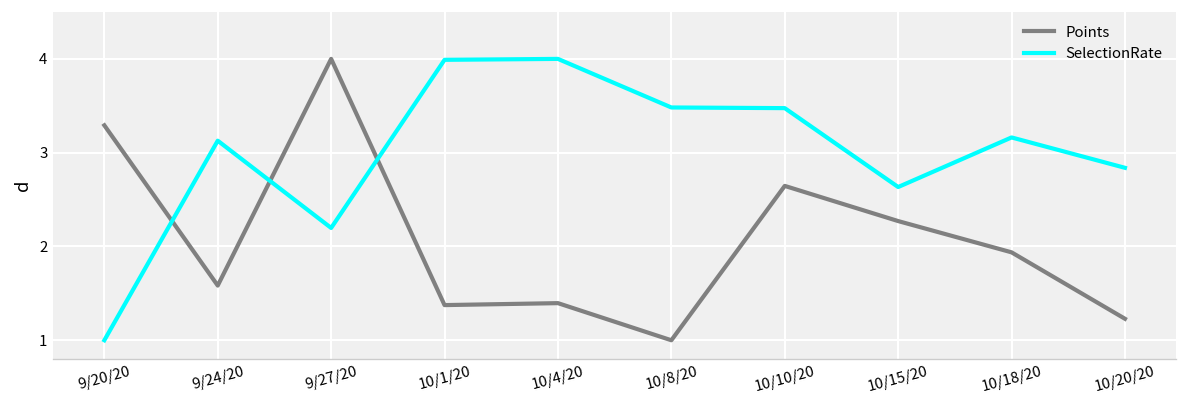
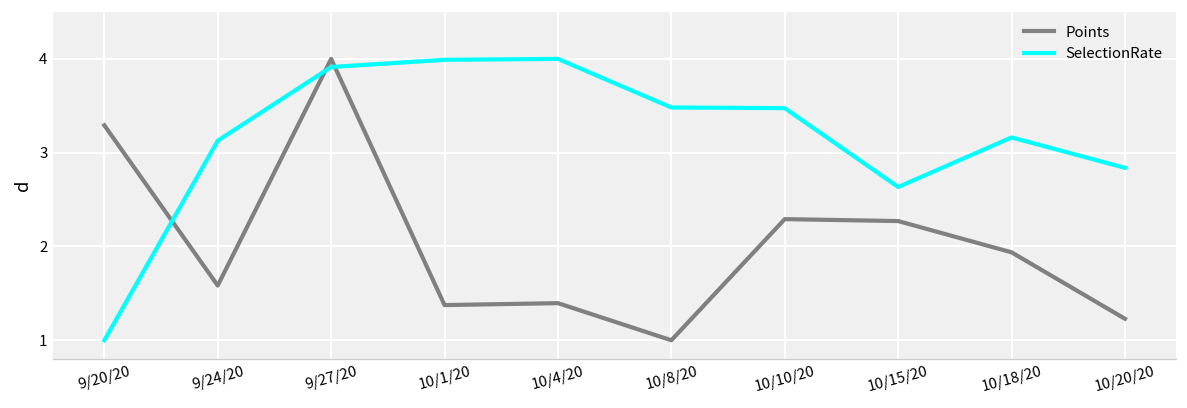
  {
    "Points": {
      "9/20/20": 3.3,
      "9/24/20": 1.6,
      "9/27/20": 4.0,
      "10/1/20": 1.4,
      "10/4/20": 1.4,
      "10/8/20": 1.0,
-     "10/10/20": 2.6,
+     "10/10/20": 2.3,
      "10/15/20": 2.3,
      "10/18/20": 1.9,
      "10/20/20": 1.2
    },
    "SelectionRate": {
      "9/20/20": 1.0,
      "9/24/20": 3.1,
-     "9/27/20": 2.2,
+     "9/27/20": 3.9,
      "10/1/20": 4.0,
      "10/4/20": 4.0,
      "10/8/20": 3.5,
      "10/10/20": 3.5,
      "10/15/20": 2.6,
      "10/18/20": 3.2,
      "10/20/20": 2.8
    }
  }
